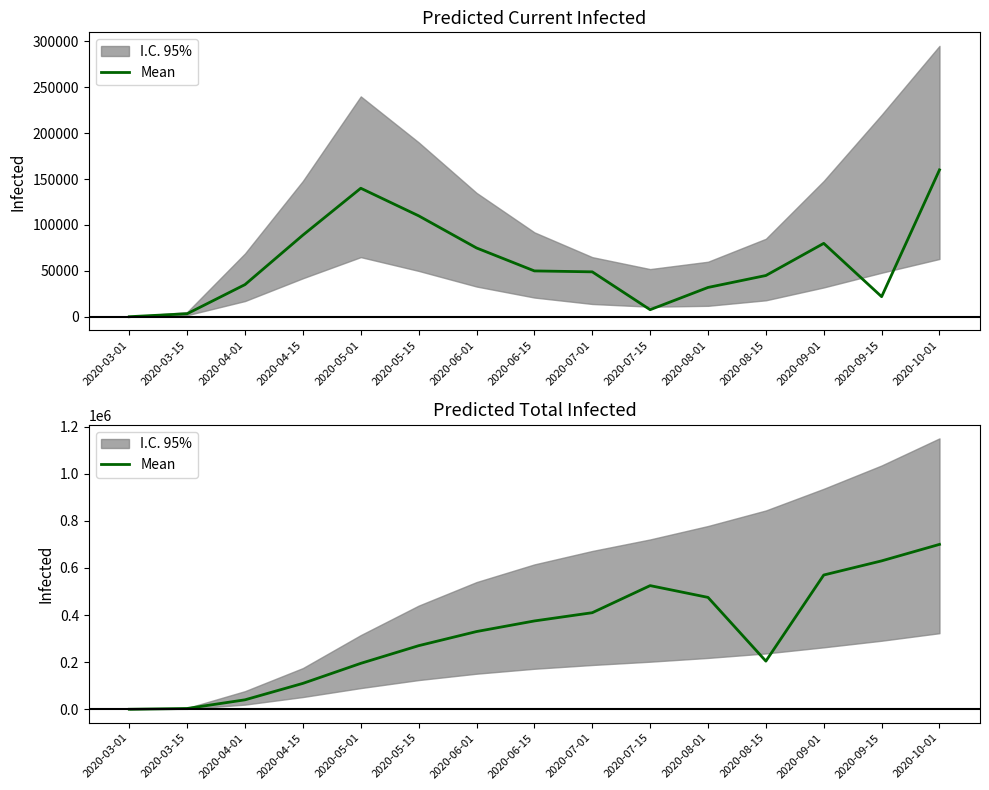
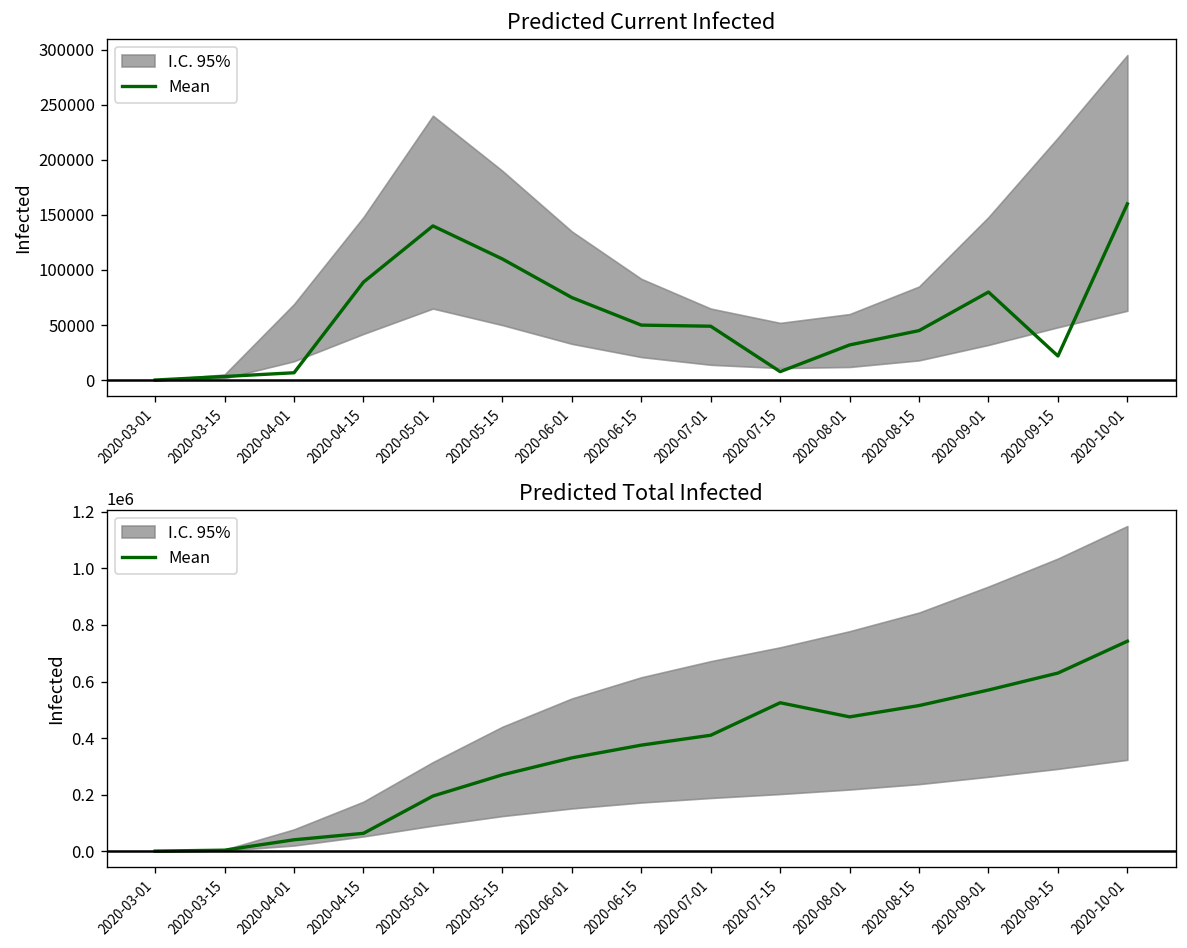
  {
    "Predicted Current Infected": {
      "Mean": {
-       "2020-04-01": 40000,
+       "2020-04-01": 10000,
        "2020-04-15": 90000,
        "2020-05-01": 140000,
        "2020-05-15": 110000,
        "2020-06-01": 80000,
        "2020-06-15": 50000,
        "2020-07-01": 50000,
        "2020-07-15": 10000,
        "2020-08-01": 30000,
        "2020-08-15": 50000,
        "2020-09-01": 80000,
        "2020-09-15": 20000,
        "2020-10-01": 160000
      }
    },
    "Predicted Total Infected": {
      "Mean": {
        "2020-04-01": 40000,
-       "2020-04-15": 110000,
+       "2020-04-15": 60000,
        "2020-05-01": 200000,
        "2020-05-15": 270000,
        "2020-06-01": 330000,
        "2020-06-15": 380000,
        "2020-07-01": 410000,
        "2020-07-15": 520000,
        "2020-08-01": 480000,
-       "2020-08-15": 200000,
+       "2020-08-15": 520000,
        "2020-09-01": 570000,
        "2020-09-15": 630000,
-       "2020-10-01": 700000
+       "2020-10-01": 740000
      }
    }
  }
